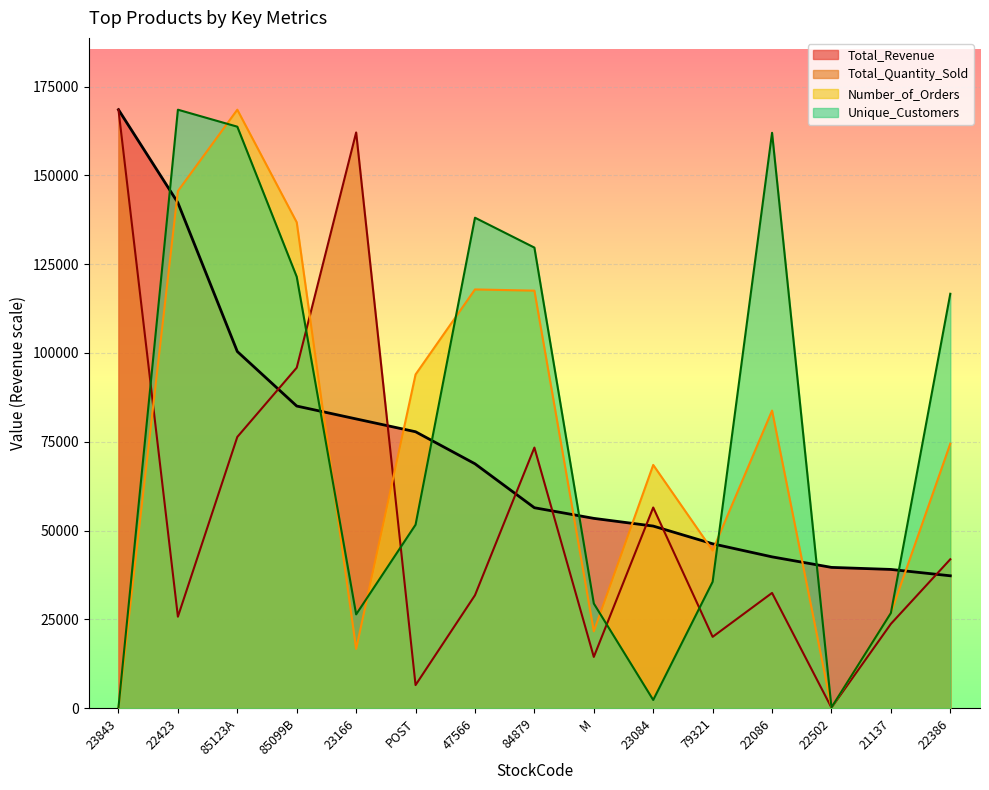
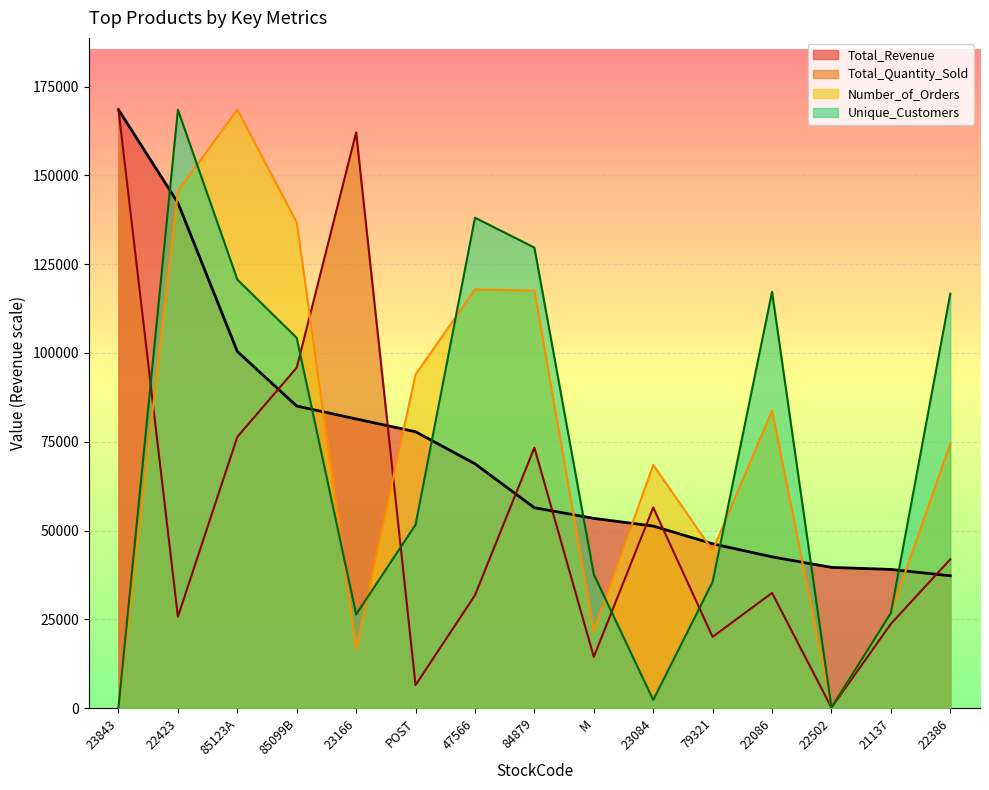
  {
    "Unique_Customers": {
      "22423": 168000,
-     "85123A": 164000,
-     "85099B": 121000,
+     "85123A": 121000,
+     "85099B": 104000,
      "23166": 26000,
      "POST": 52000,
      "47566": 138000,
      "84879": 130000,
-     "M": 29000,
+     "M": 38000,
      "23084": 2000,
      "79321": 36000,
-     "22086": 162000,
+     "22086": 117000,
      "22386": 117000
    }
  }
